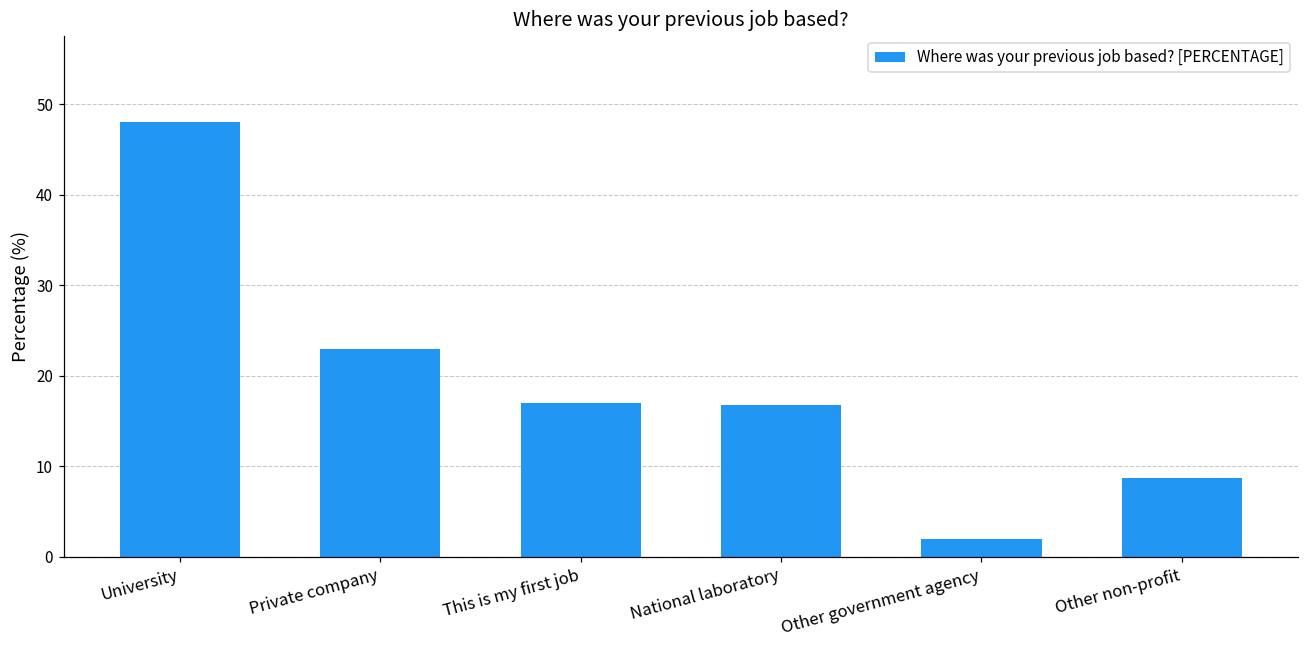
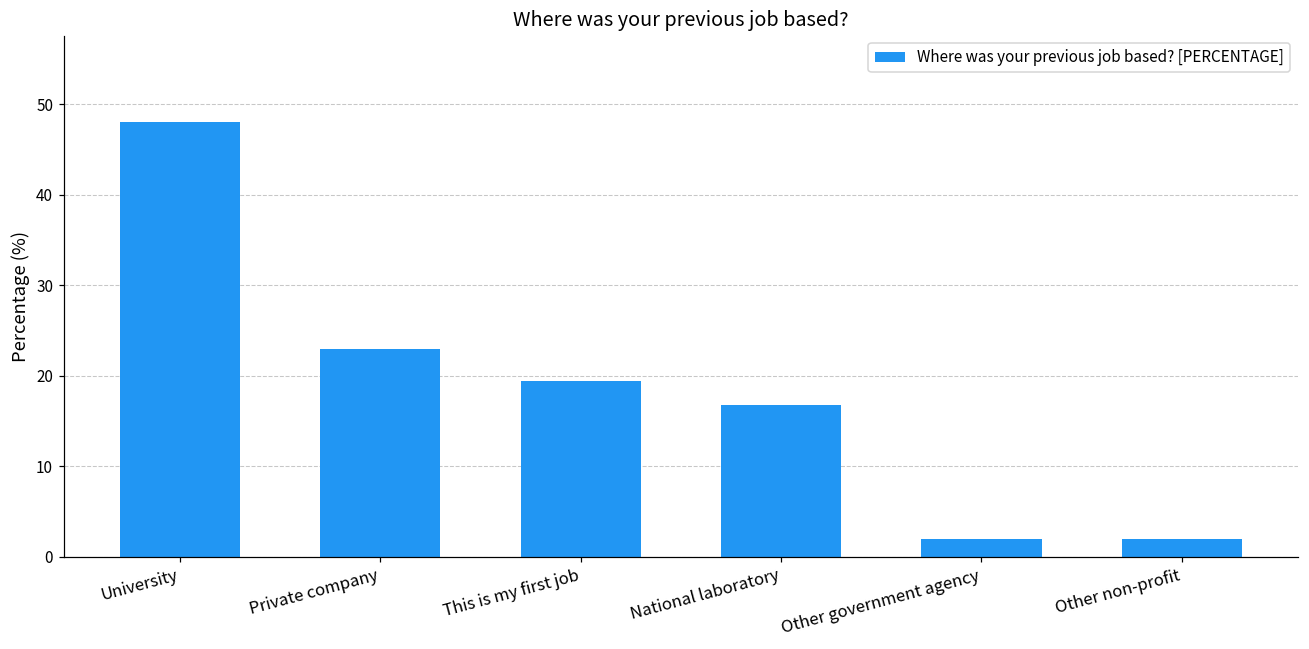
  {
    "University": 48,
    "Private company": 23,
-   "This is my first job": 17,
+   "This is my first job": 19,
    "National laboratory": 17,
    "Other government agency": 2,
-   "Other non-profit": 9
+   "Other non-profit": 2
  }
